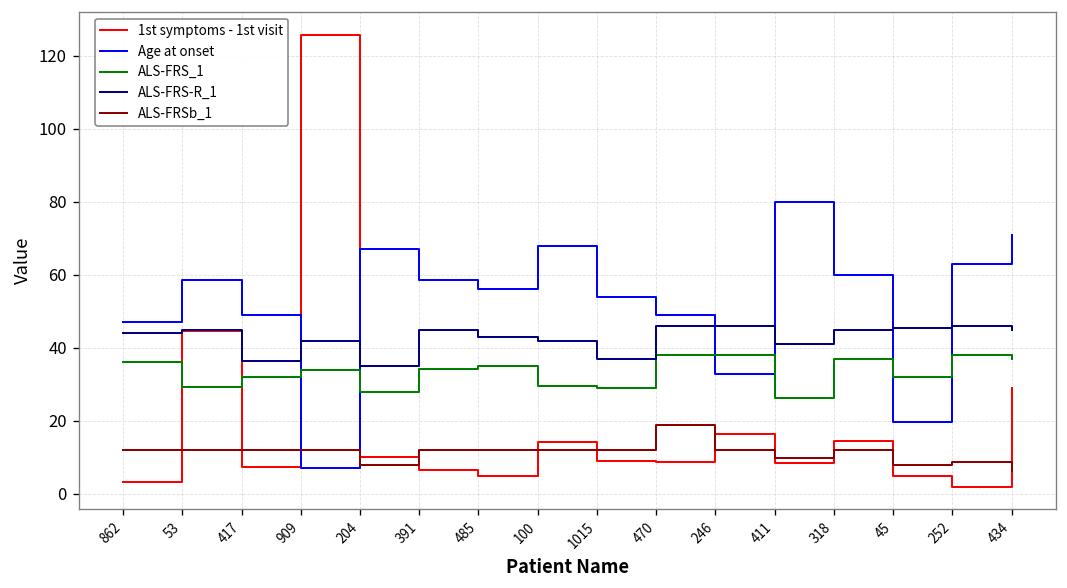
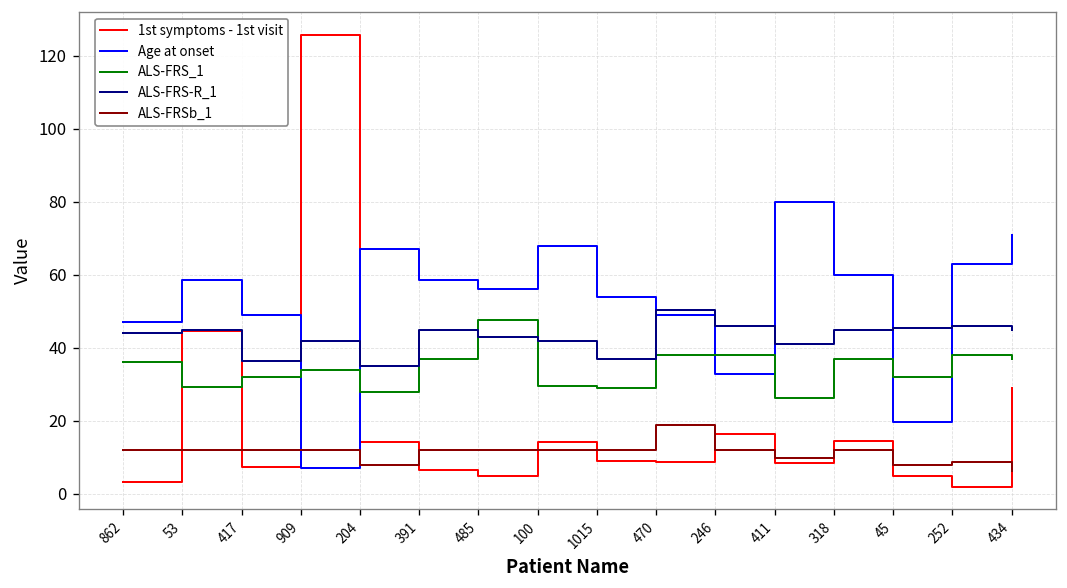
  {
    "1st symptoms - 1st visit": {
      "862": 3,
      "417": 8,
      "909": 126,
-     "204": 10,
+     "204": 14,
      "391": 7,
      "485": 5,
      "100": 14,
      "1015": 9,
      "470": 9,
      "246": 16,
      "411": 9,
      "318": 15,
      "45": 5,
      "252": 2,
      "434": 29
    },
    "Age at onset": {
      "862": 47,
      "53": 59,
      "417": 49,
      "909": 7,
      "204": 67,
      "391": 59,
      "485": 56,
      "100": 68,
      "1015": 54,
      "470": 49,
      "246": 33,
      "411": 80,
      "318": 60,
      "45": 20,
      "252": 63,
      "434": 71
    },
    "ALS-FRS_1": {
      "862": 36,
      "53": 29,
      "417": 32,
      "909": 34,
      "204": 28,
-     "391": 34,
-     "485": 35,
+     "391": 37,
+     "485": 48,
      "100": 30,
      "1015": 29,
      "470": 38,
      "246": 38,
      "411": 26,
      "318": 37,
      "45": 32,
      "252": 38,
      "434": 37
    },
    "ALS-FRS-R_1": {
      "862": 44,
      "417": 36,
      "909": 42,
      "204": 35,
      "391": 45,
      "485": 43,
      "100": 42,
      "1015": 37,
-     "470": 46,
+     "470": 51,
      "246": 46,
      "411": 41,
      "318": 45,
      "45": 46,
      "252": 46,
      "434": 45
    },
    "ALS-FRSb_1": {
      "862": 12,
      "53": 12,
      "417": 12,
      "909": 12,
      "204": 8,
      "391": 12,
      "485": 12,
      "100": 12,
      "1015": 12,
      "470": 19,
      "246": 12,
      "411": 10,
      "318": 12,
      "45": 8,
      "252": 9,
      "434": 6
    }
  }
